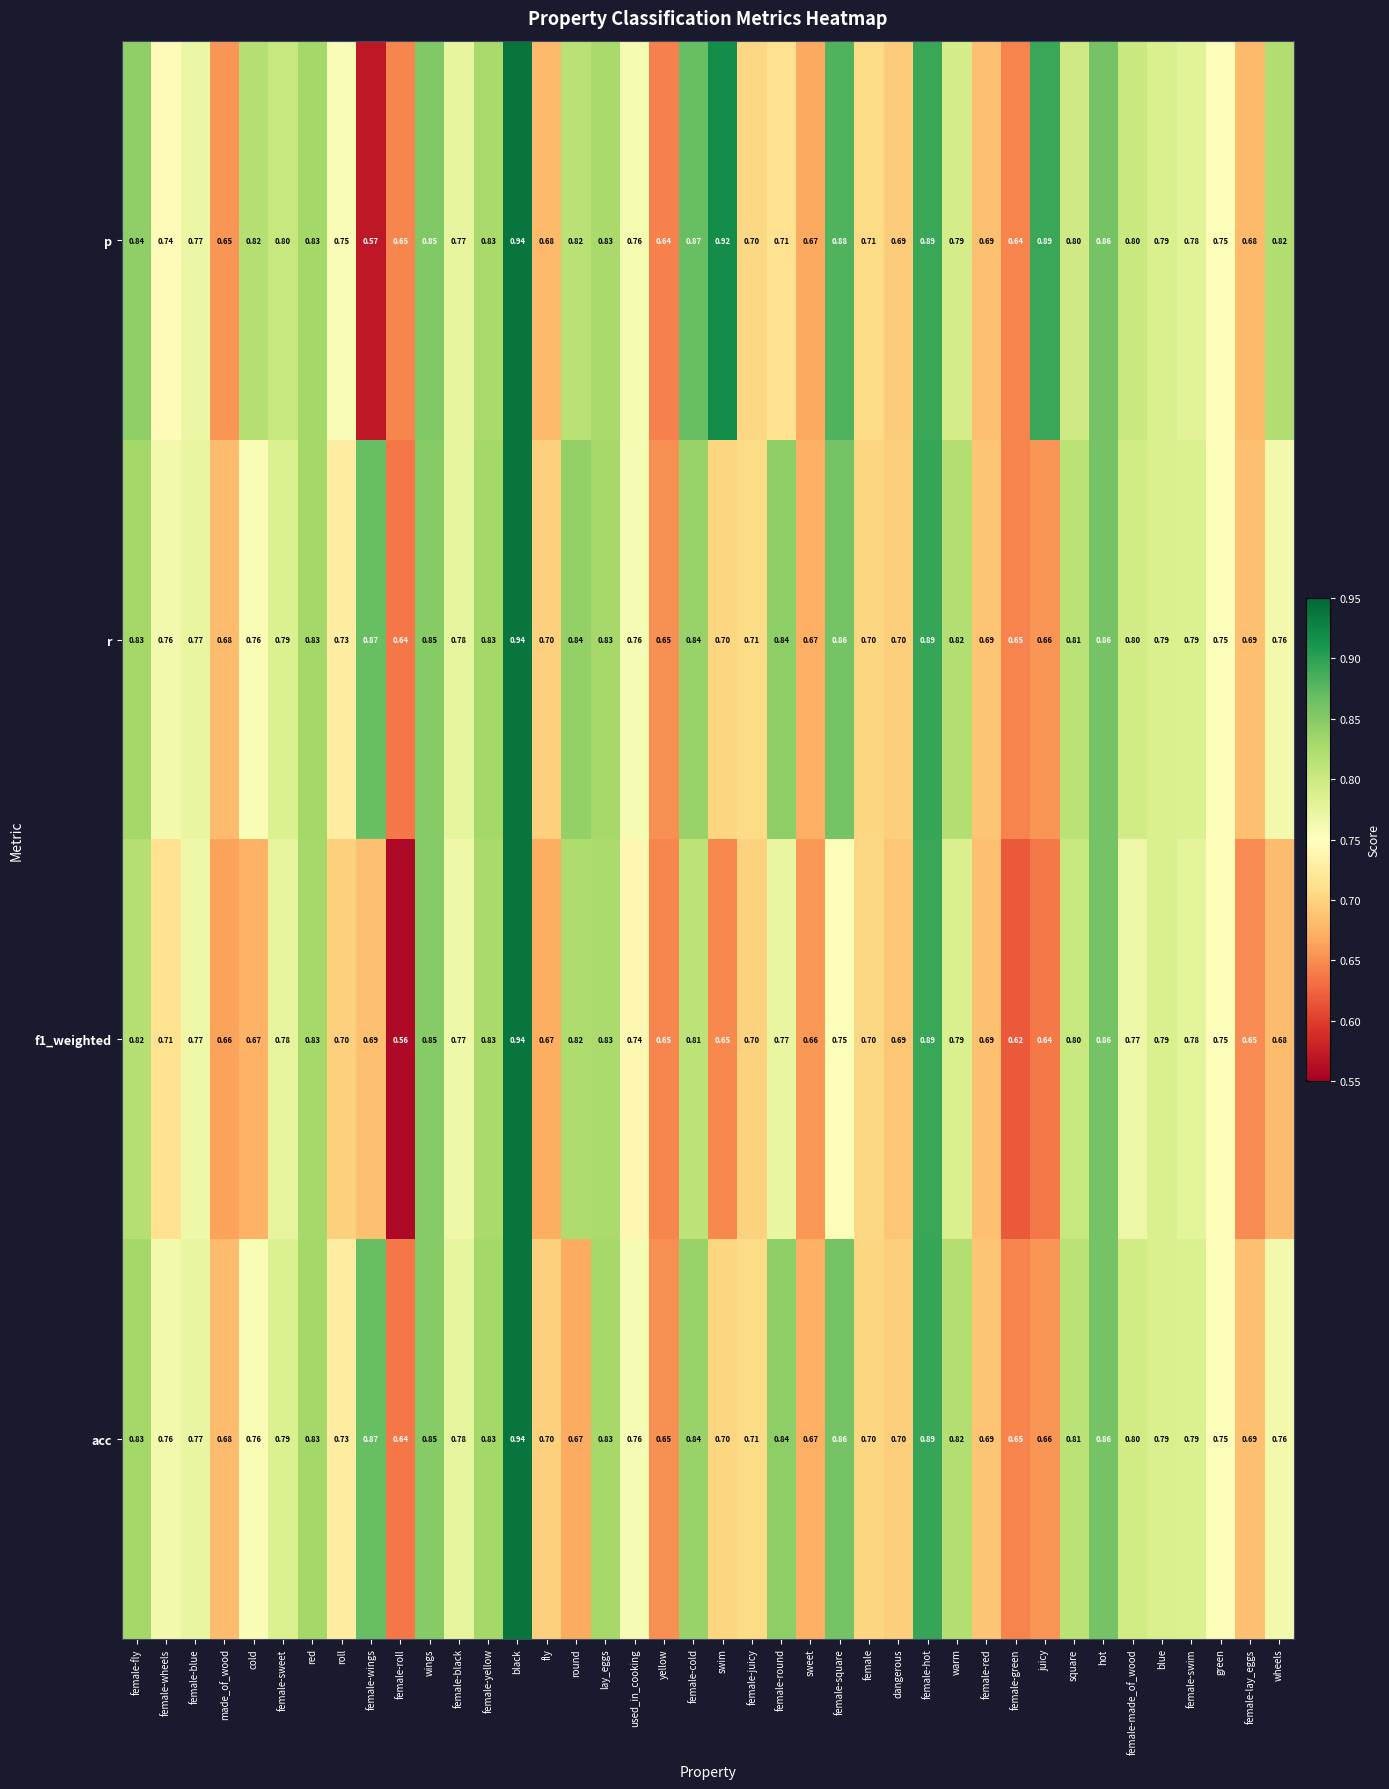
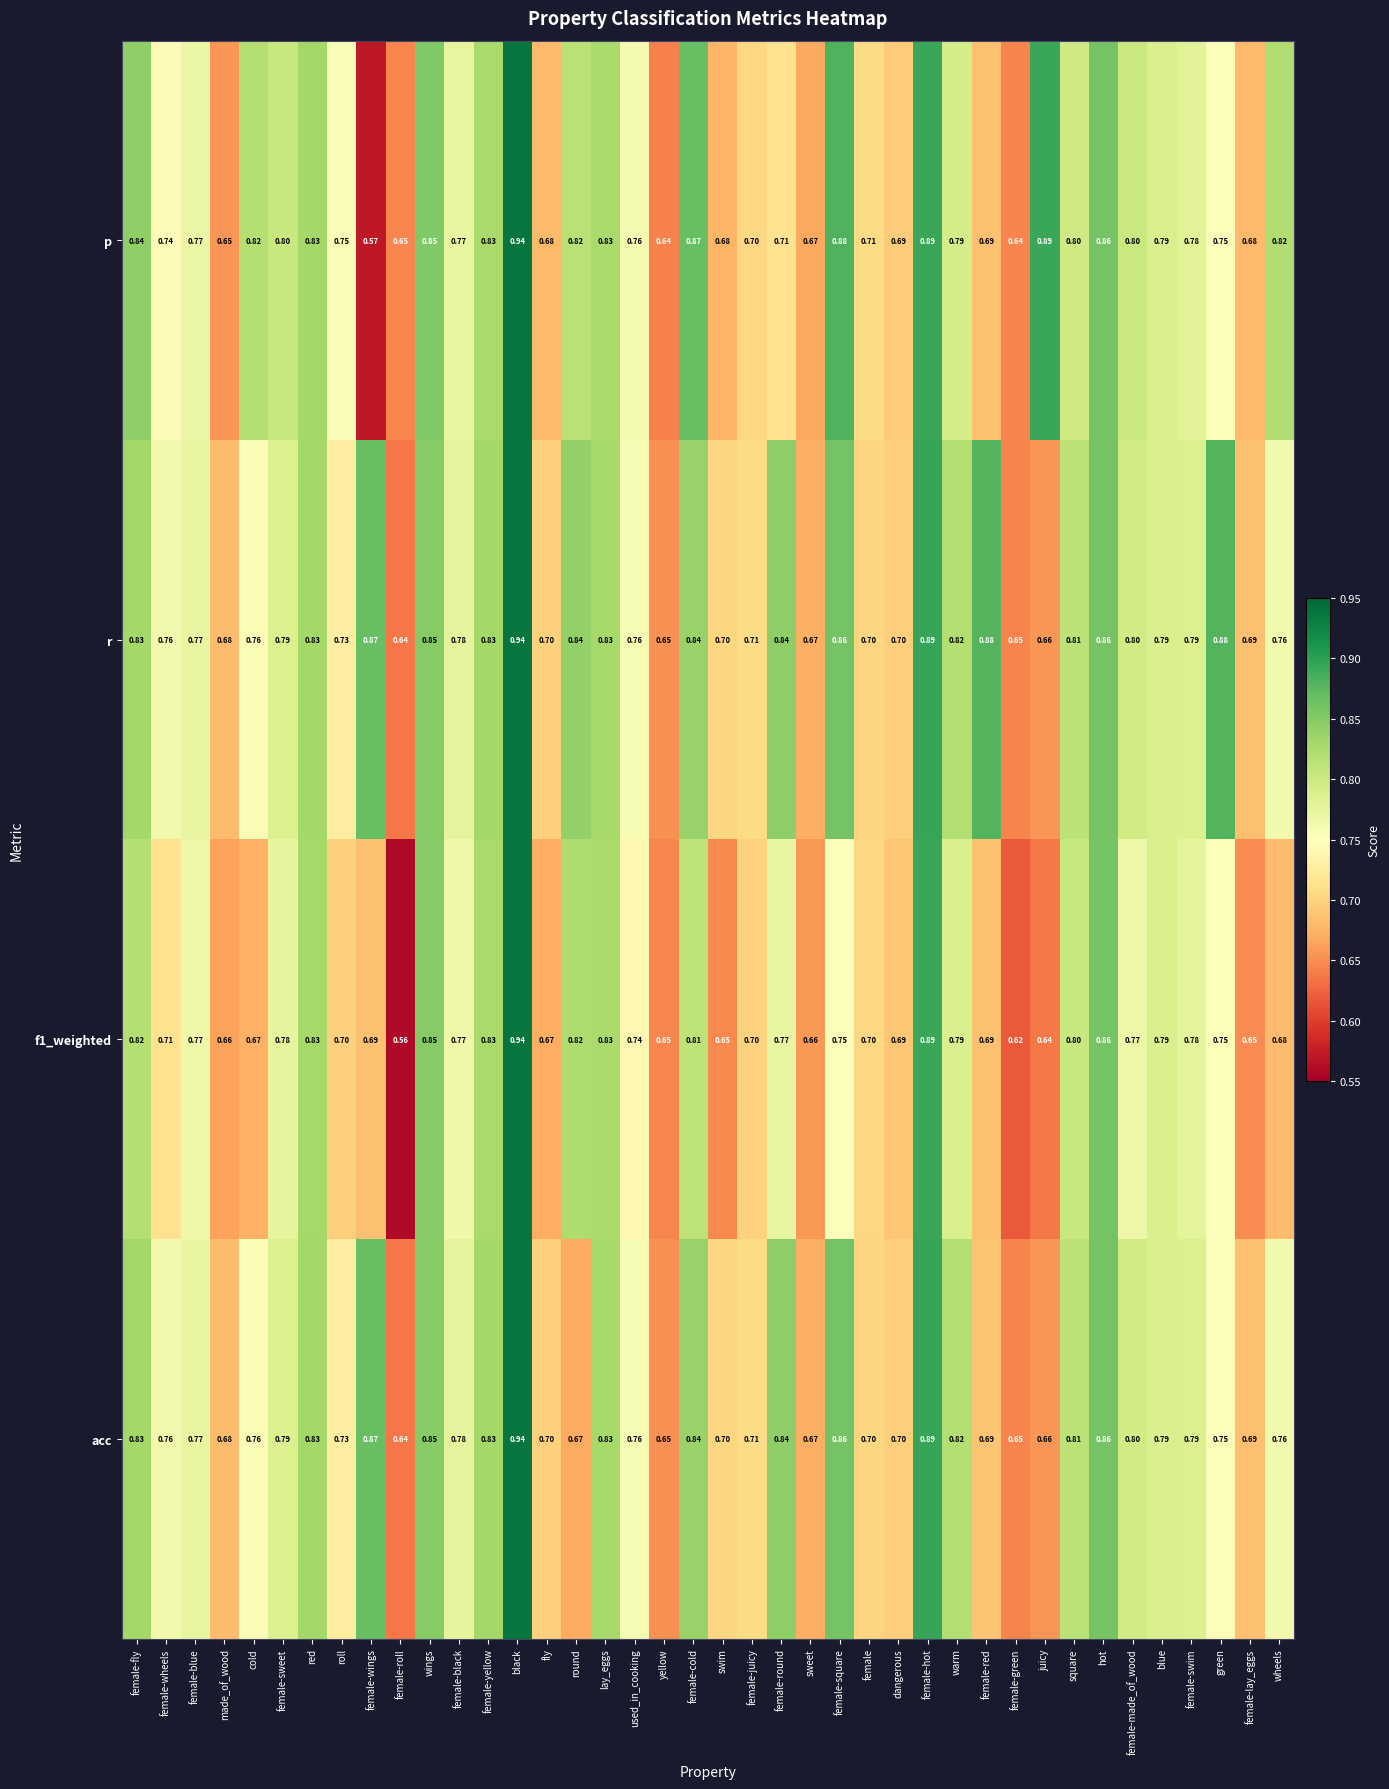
  {
    "p": {
      "female-fly": 0.84,
      "female-wheels": 0.74,
      "female-blue": 0.77,
      "made_of_wood": 0.65,
      "cold": 0.82,
      "female-sweet": 0.80,
      "red": 0.83,
      "roll": 0.75,
      "female-wings": 0.57,
      "female-roll": 0.65,
      "wings": 0.85,
      "female-black": 0.77,
      "female-yellow": 0.83,
      "black": 0.94,
      "fly": 0.68,
      "round": 0.82,
      "lay_eggs": 0.83,
      "used_in_cooking": 0.76,
      "yellow": 0.64,
      "female-cold": 0.87,
-     "swim": 0.92,
+     "swim": 0.68,
      "female-juicy": 0.70,
      "female-round": 0.71,
      "sweet": 0.67,
      "female-square": 0.88,
      "female": 0.71,
      "dangerous": 0.69,
      "female-hot": 0.89,
      "warm": 0.79,
      "female-red": 0.69,
      "female-green": 0.64,
      "juicy": 0.89,
      "square": 0.80,
      "hot": 0.86,
      "female-made_of_wood": 0.80,
      "blue": 0.79,
      "female-swim": 0.78,
      "green": 0.75,
      "female-lay_eggs": 0.68,
      "wheels": 0.82
    },
    "r": {
      "female-fly": 0.83,
      "female-wheels": 0.76,
      "female-blue": 0.77,
      "made_of_wood": 0.68,
      "cold": 0.76,
      "female-sweet": 0.79,
      "red": 0.83,
      "roll": 0.73,
      "female-wings": 0.87,
      "female-roll": 0.64,
      "wings": 0.85,
      "female-black": 0.78,
      "female-yellow": 0.83,
      "black": 0.94,
      "fly": 0.70,
      "round": 0.84,
      "lay_eggs": 0.83,
      "used_in_cooking": 0.76,
      "yellow": 0.65,
      "female-cold": 0.84,
      "swim": 0.70,
      "female-juicy": 0.71,
      "female-round": 0.84,
      "sweet": 0.67,
      "female-square": 0.86,
      "female": 0.70,
      "dangerous": 0.70,
      "female-hot": 0.89,
      "warm": 0.82,
-     "female-red": 0.69,
+     "female-red": 0.88,
      "female-green": 0.65,
      "juicy": 0.66,
      "square": 0.81,
      "hot": 0.86,
      "female-made_of_wood": 0.80,
      "blue": 0.79,
      "female-swim": 0.79,
-     "green": 0.75,
+     "green": 0.88,
      "female-lay_eggs": 0.69,
      "wheels": 0.76
    },
    "f1_weighted": {
      "female-fly": 0.82,
      "female-wheels": 0.71,
      "female-blue": 0.77,
      "made_of_wood": 0.66,
      "cold": 0.67,
      "female-sweet": 0.78,
      "red": 0.83,
      "roll": 0.70,
      "female-wings": 0.69,
      "female-roll": 0.56,
      "wings": 0.85,
      "female-black": 0.77,
      "female-yellow": 0.83,
      "black": 0.94,
      "fly": 0.67,
      "round": 0.82,
      "lay_eggs": 0.83,
      "used_in_cooking": 0.74,
      "yellow": 0.65,
      "female-cold": 0.81,
      "swim": 0.65,
      "female-juicy": 0.70,
      "female-round": 0.77,
      "sweet": 0.66,
      "female-square": 0.75,
      "female": 0.70,
      "dangerous": 0.69,
      "female-hot": 0.89,
      "warm": 0.79,
      "female-red": 0.69,
      "female-green": 0.62,
      "juicy": 0.64,
      "square": 0.80,
      "hot": 0.86,
      "female-made_of_wood": 0.77,
      "blue": 0.79,
      "female-swim": 0.78,
      "green": 0.75,
      "female-lay_eggs": 0.65,
      "wheels": 0.68
    },
    "acc": {
      "female-fly": 0.83,
      "female-wheels": 0.76,
      "female-blue": 0.77,
      "made_of_wood": 0.68,
      "cold": 0.76,
      "female-sweet": 0.79,
      "red": 0.83,
      "roll": 0.73,
      "female-wings": 0.87,
      "female-roll": 0.64,
      "wings": 0.85,
      "female-black": 0.78,
      "female-yellow": 0.83,
      "black": 0.94,
      "fly": 0.70,
      "round": 0.67,
      "lay_eggs": 0.83,
      "used_in_cooking": 0.76,
      "yellow": 0.65,
      "female-cold": 0.84,
      "swim": 0.70,
      "female-juicy": 0.71,
      "female-round": 0.84,
      "sweet": 0.67,
      "female-square": 0.86,
      "female": 0.70,
      "dangerous": 0.70,
      "female-hot": 0.89,
      "warm": 0.82,
      "female-red": 0.69,
      "female-green": 0.65,
      "juicy": 0.66,
      "square": 0.81,
      "hot": 0.86,
      "female-made_of_wood": 0.80,
      "blue": 0.79,
      "female-swim": 0.79,
      "green": 0.75,
      "female-lay_eggs": 0.69,
      "wheels": 0.76
    }
  }
